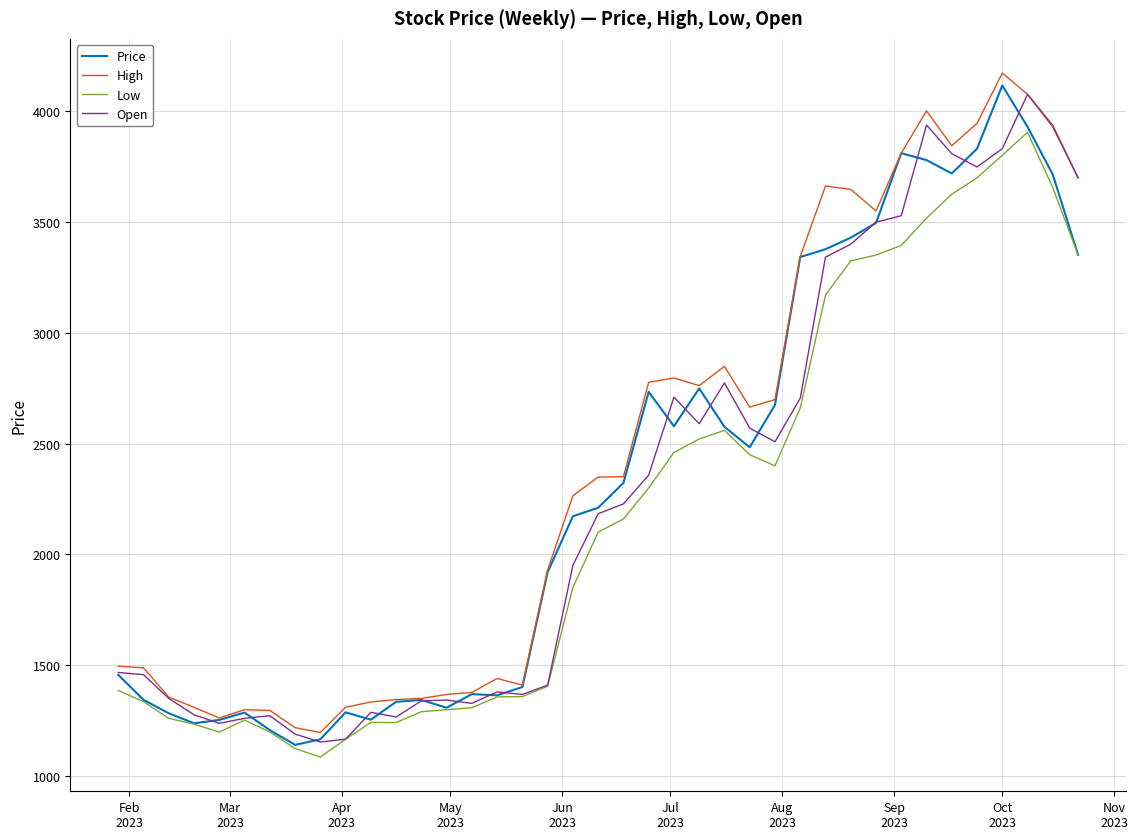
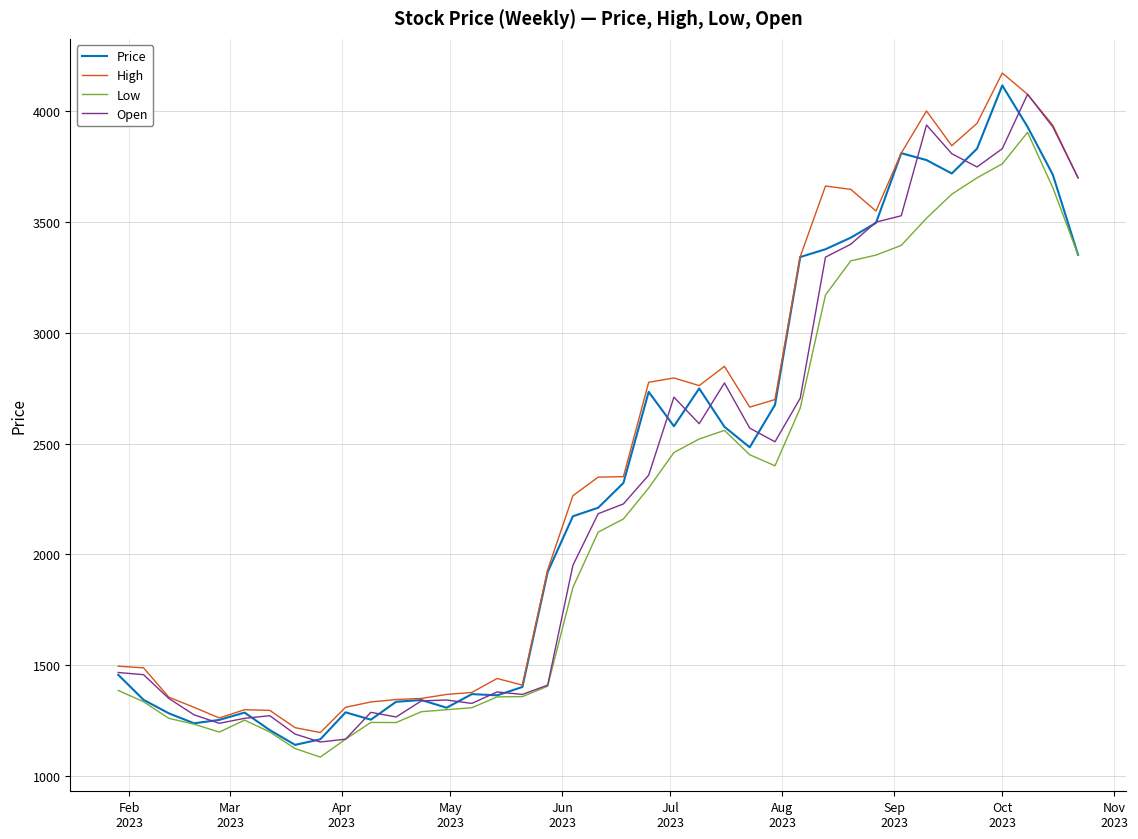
  {
    "Price": {
      "Oct 2023": 4120
    },
    "High": {
      "Oct 2023": 4170
    },
    "Low": {
-     "Oct 2023": 3800
+     "Oct 2023": 3760
    },
    "Open": {
      "Oct 2023": 3830
    }
  }
